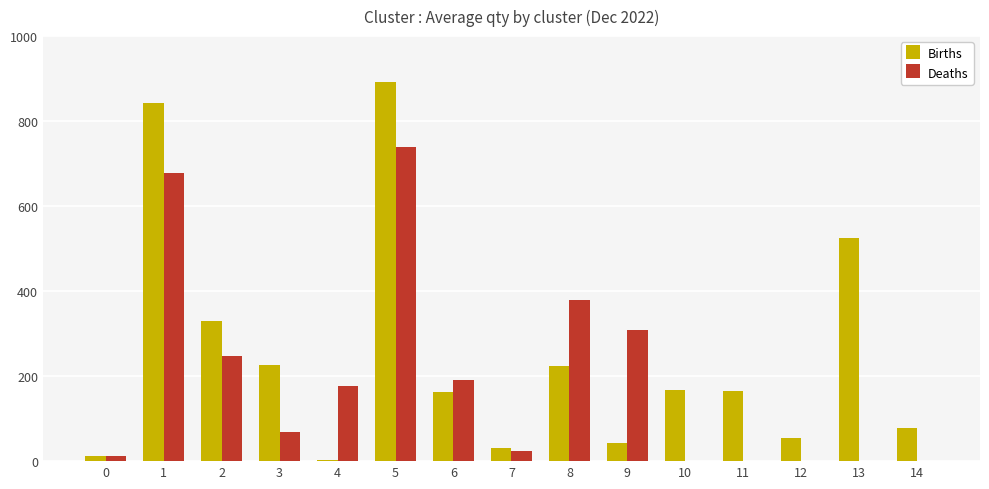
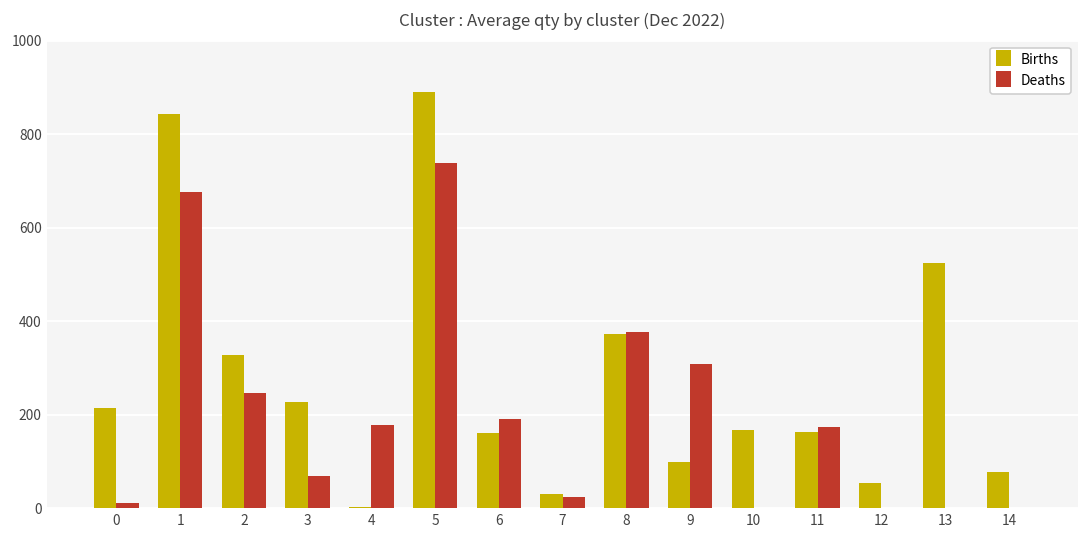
  {
    "Births": {
-     "0": 10,
+     "0": 210,
      "1": 840,
      "2": 330,
      "3": 230,
      "5": 890,
      "6": 160,
      "7": 30,
-     "8": 220,
-     "9": 40,
+     "8": 370,
+     "9": 100,
      "10": 170,
      "11": 160,
      "12": 50,
      "13": 530,
      "14": 80
    },
    "Deaths": {
      "0": 10,
      "1": 680,
      "2": 250,
      "3": 70,
      "4": 180,
      "5": 740,
      "6": 190,
      "7": 20,
      "8": 380,
      "9": 310,
      "10": 0,
-     "11": 0,
+     "11": 170,
      "12": 0,
      "13": 0,
      "14": 0
    }
  }
